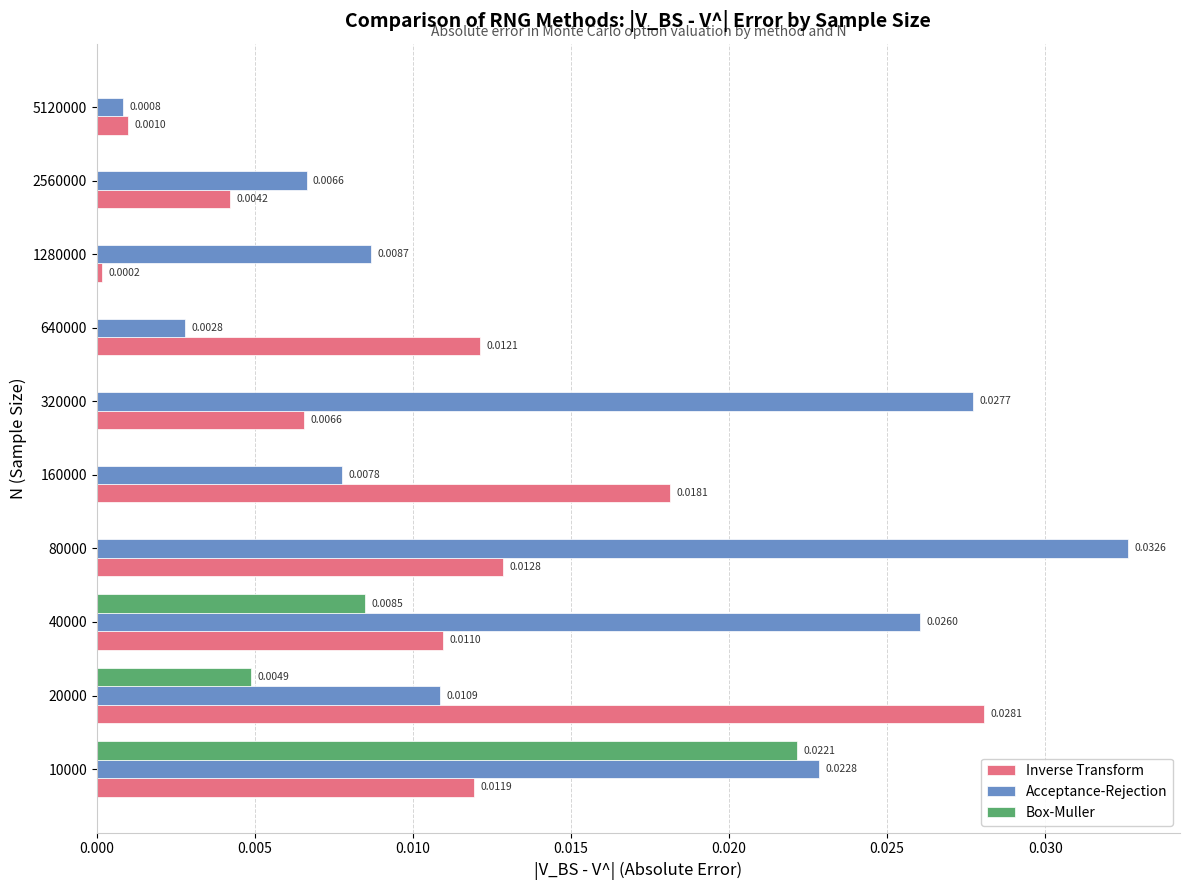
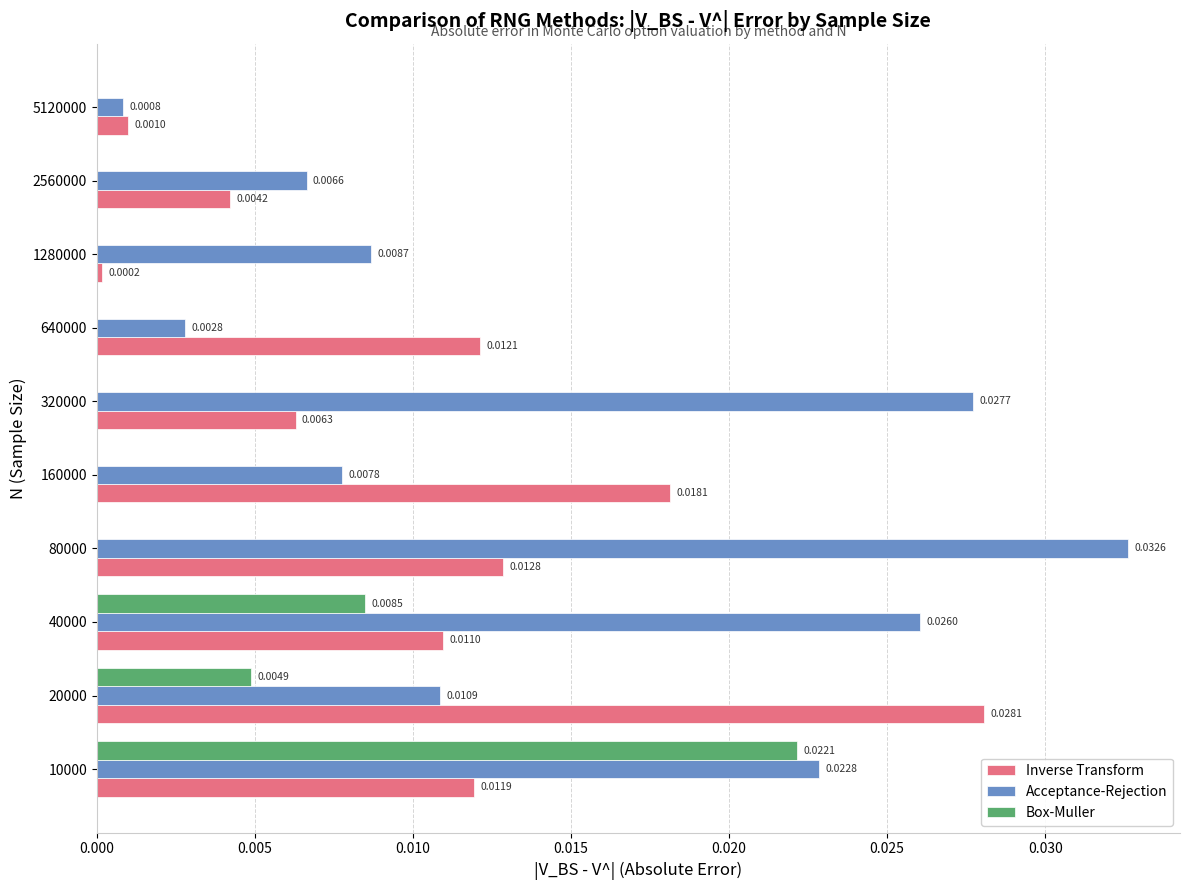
  {
    "Inverse Transform": {
      "5120000": 0.0010,
      "2560000": 0.0042,
      "1280000": 0.0002,
      "640000": 0.0121,
-     "320000": 0.0066,
+     "320000": 0.0063,
      "160000": 0.0181,
      "80000": 0.0128,
      "40000": 0.0110,
      "20000": 0.0281,
      "10000": 0.0119
    },
    "Acceptance-Rejection": {
      "5120000": 0.0008,
      "2560000": 0.0066,
      "1280000": 0.0087,
      "640000": 0.0028,
      "320000": 0.0277,
      "160000": 0.0078,
      "80000": 0.0326,
      "40000": 0.0260,
      "20000": 0.0109,
      "10000": 0.0228
    },
    "Box-Muller": {
      "40000": 0.0085,
      "20000": 0.0049,
      "10000": 0.0221
    }
  }
